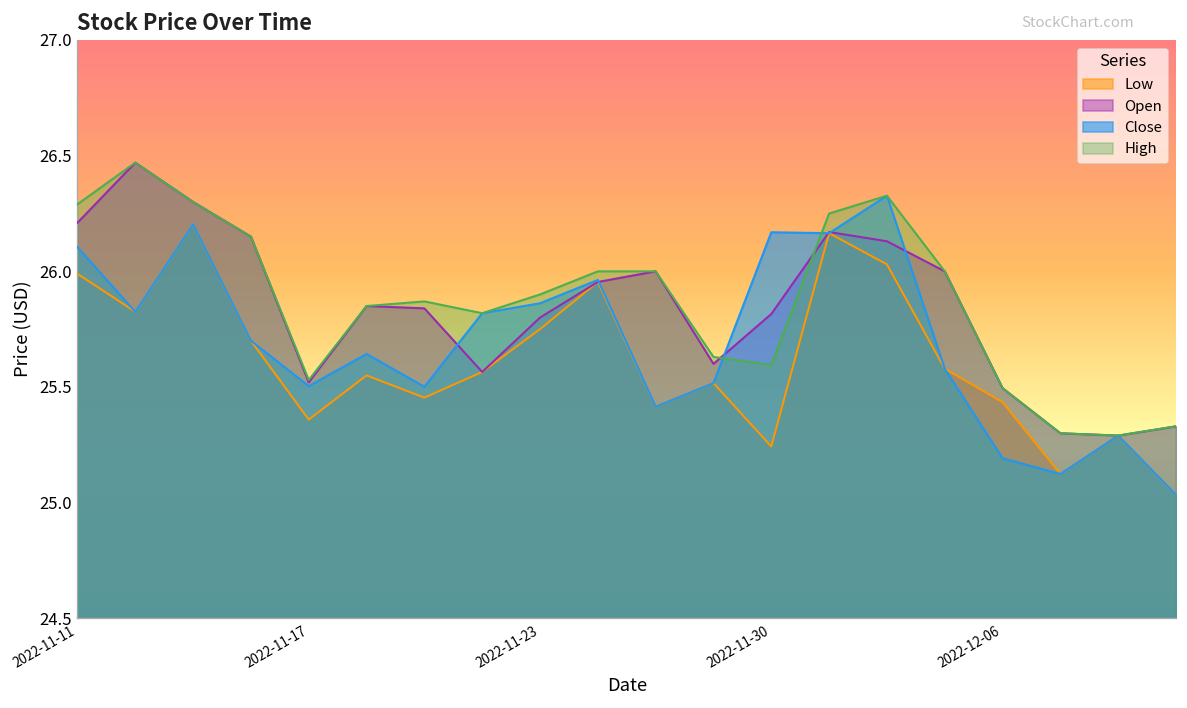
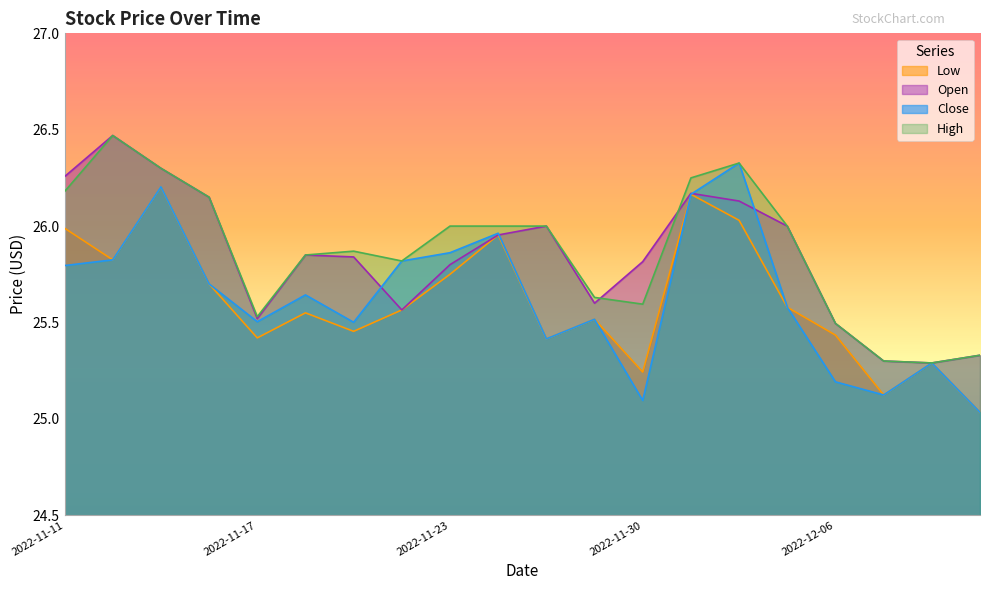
  {
    "Low": {
      "2022-11-11": 25.99,
-     "2022-11-17": 25.36,
+     "2022-11-17": 25.42,
      "2022-11-23": 25.75,
      "2022-11-30": 25.24,
      "2022-12-06": 25.43
    },
    "Open": {
-     "2022-11-11": 26.21,
+     "2022-11-11": 26.26,
      "2022-11-23": 25.80,
      "2022-11-30": 25.82
    },
    "Close": {
-     "2022-11-11": 26.10,
+     "2022-11-11": 25.80,
      "2022-11-17": 25.50,
      "2022-11-23": 25.86,
-     "2022-11-30": 26.17,
+     "2022-11-30": 25.10,
      "2022-12-06": 25.19
    },
    "High": {
-     "2022-11-11": 26.29,
-     "2022-11-23": 25.9,
+     "2022-11-11": 26.18,
+     "2022-11-23": 26.0,
      "2022-11-30": 25.60
    }
  }
